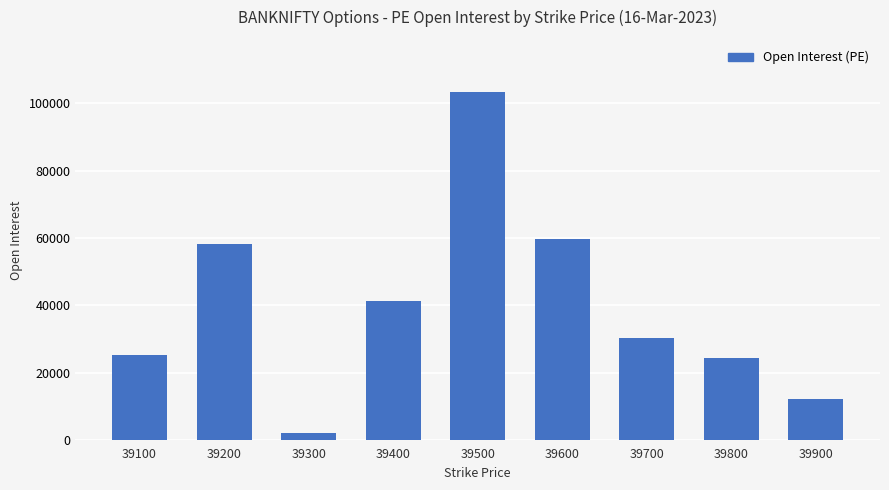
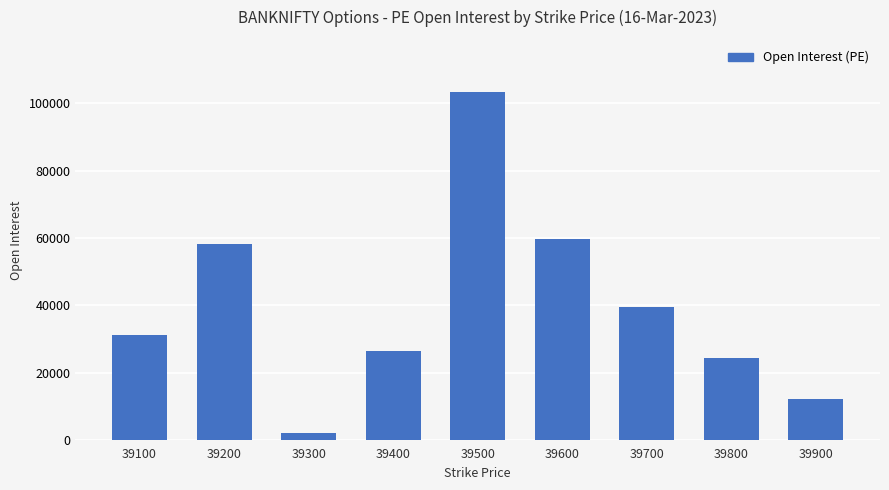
  {
-   "39100": 25000,
+   "39100": 31000,
    "39200": 58000,
    "39300": 2000,
-   "39400": 41000,
+   "39400": 26000,
    "39500": 103000,
    "39600": 60000,
-   "39700": 30000,
+   "39700": 40000,
    "39800": 24000,
    "39900": 12000
  }
